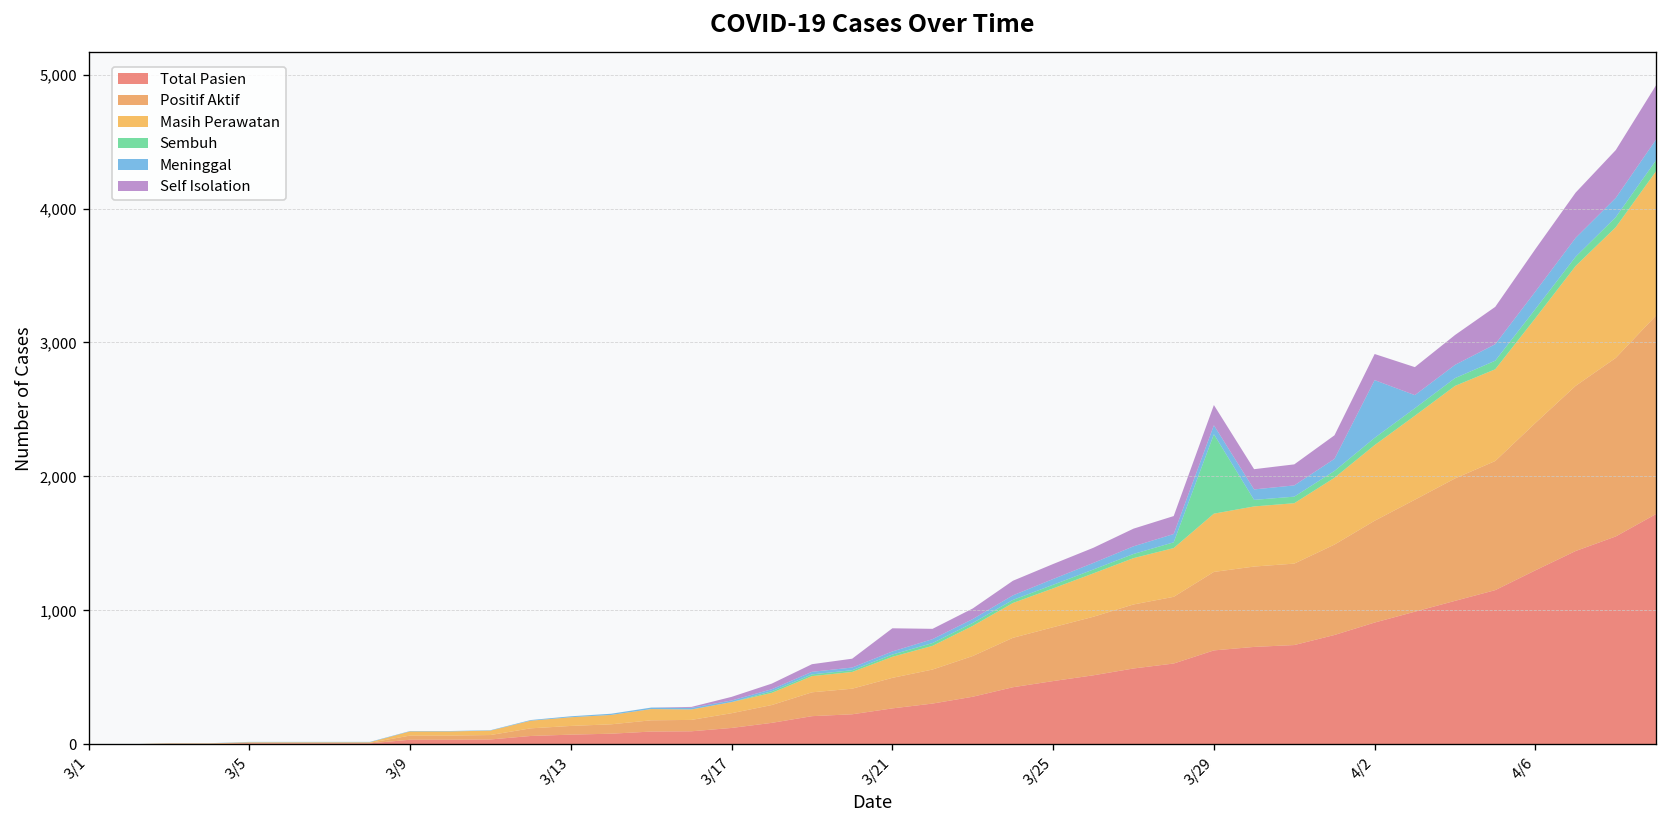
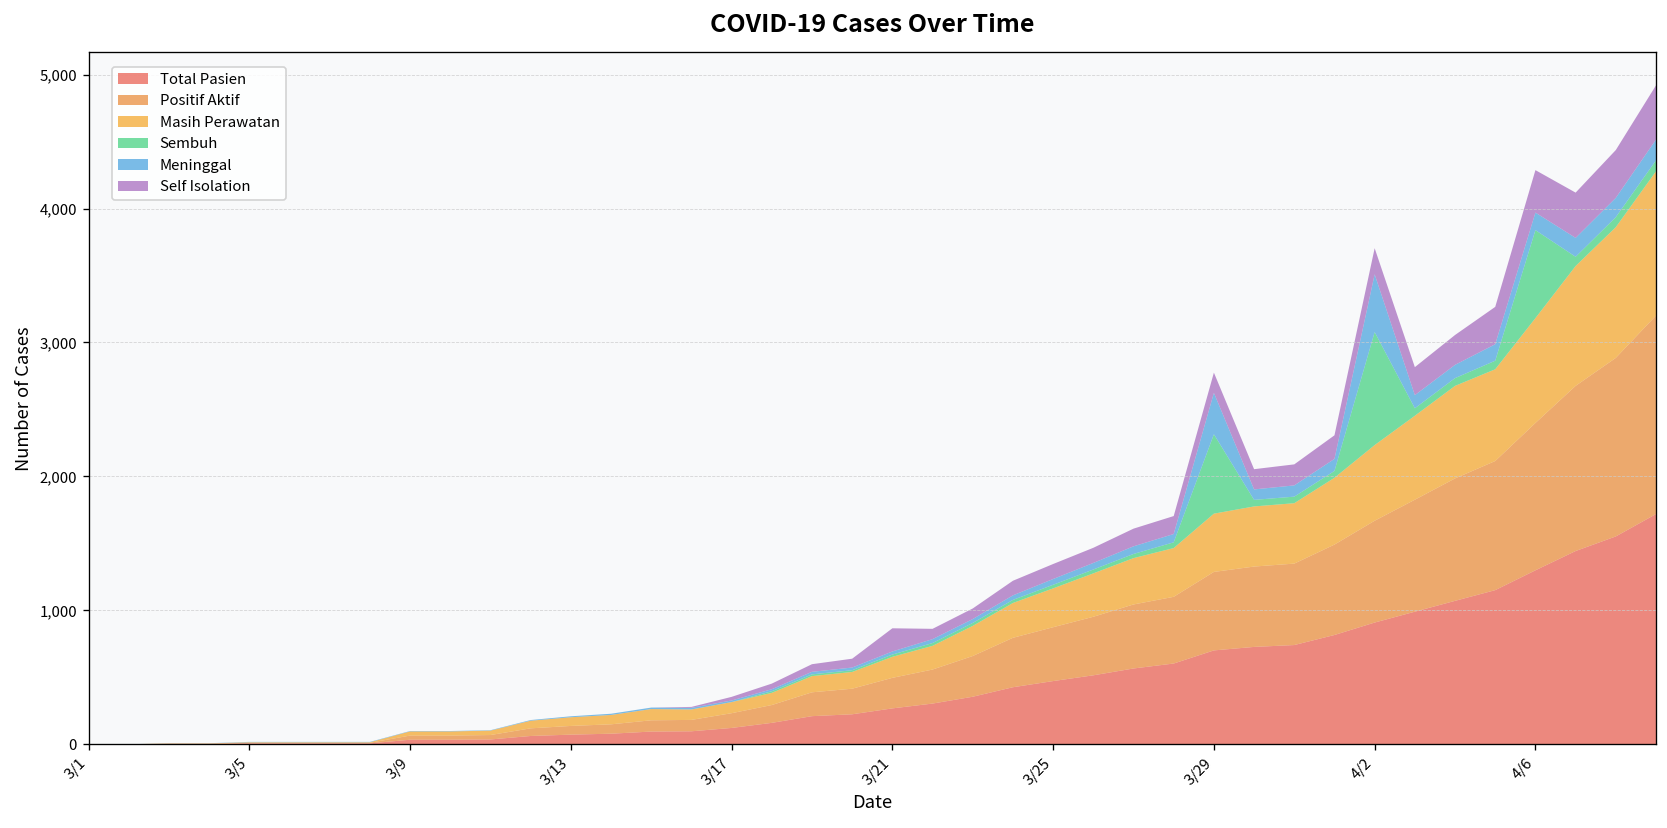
  {
    "Sembuh": {
      "3/25": 30,
      "3/29": 590,
-     "4/2": 50,
-     "4/6": 70
+     "4/2": 840,
+     "4/6": 660
    },
    "Meninggal": {
      "3/21": 20,
      "3/25": 40,
-     "3/29": 70,
+     "3/29": 310,
      "4/2": 430,
      "4/6": 130
    },
    "Self Isolation": {
      "3/17": 30,
      "3/21": 170,
      "3/25": 110,
      "3/29": 150,
      "4/2": 200,
      "4/6": 320
    }
  }
